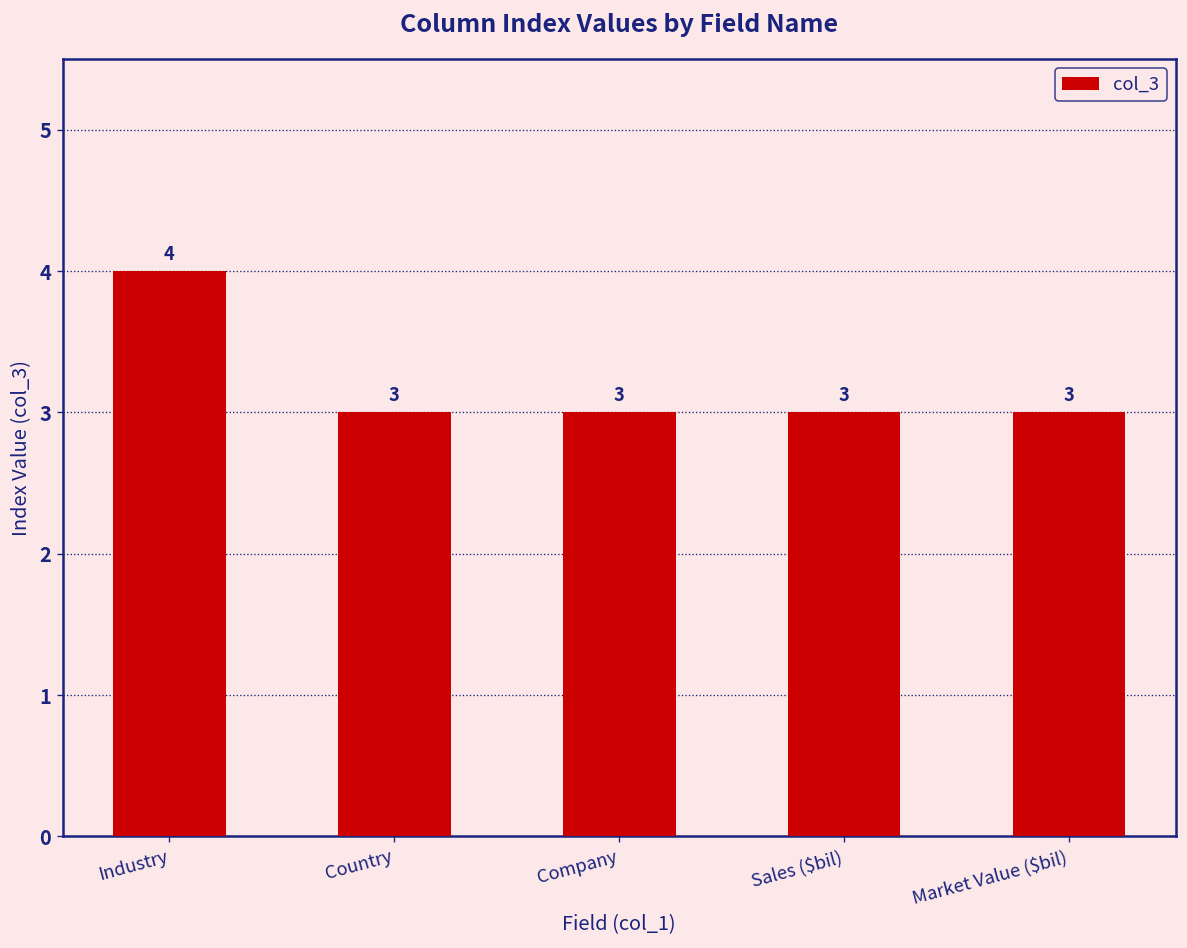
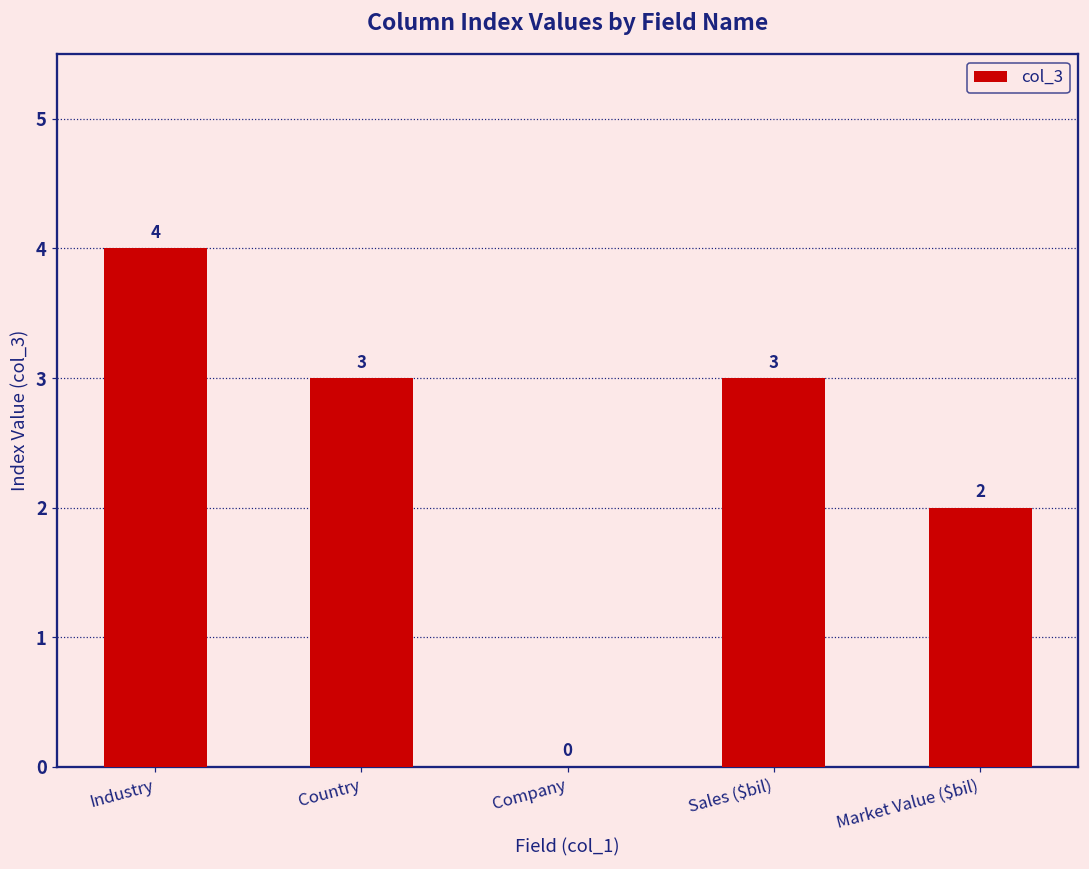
  {
    "Industry": 4,
    "Country": 3,
-   "Company": 3,
+   "Company": 0,
    "Sales ($bil)": 3,
-   "Market Value ($bil)": 3
+   "Market Value ($bil)": 2
  }
